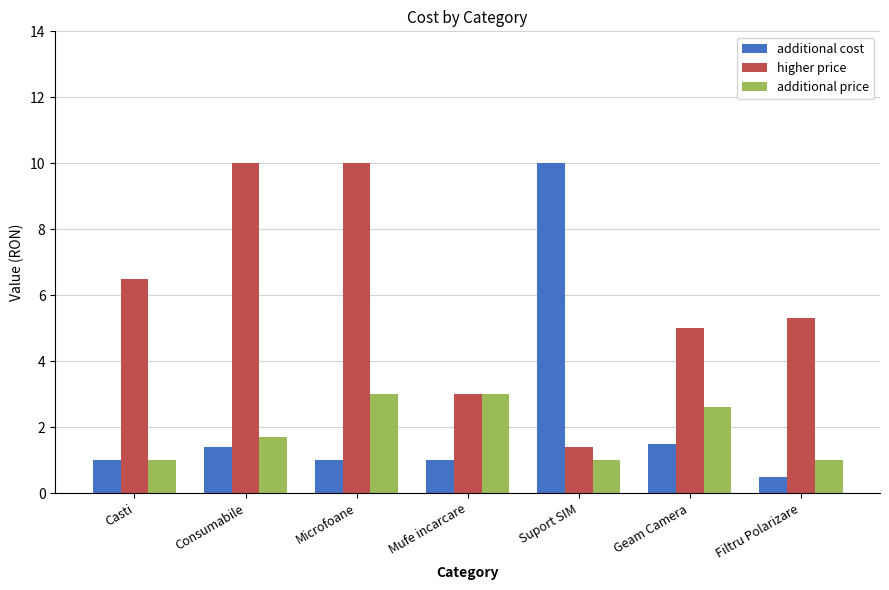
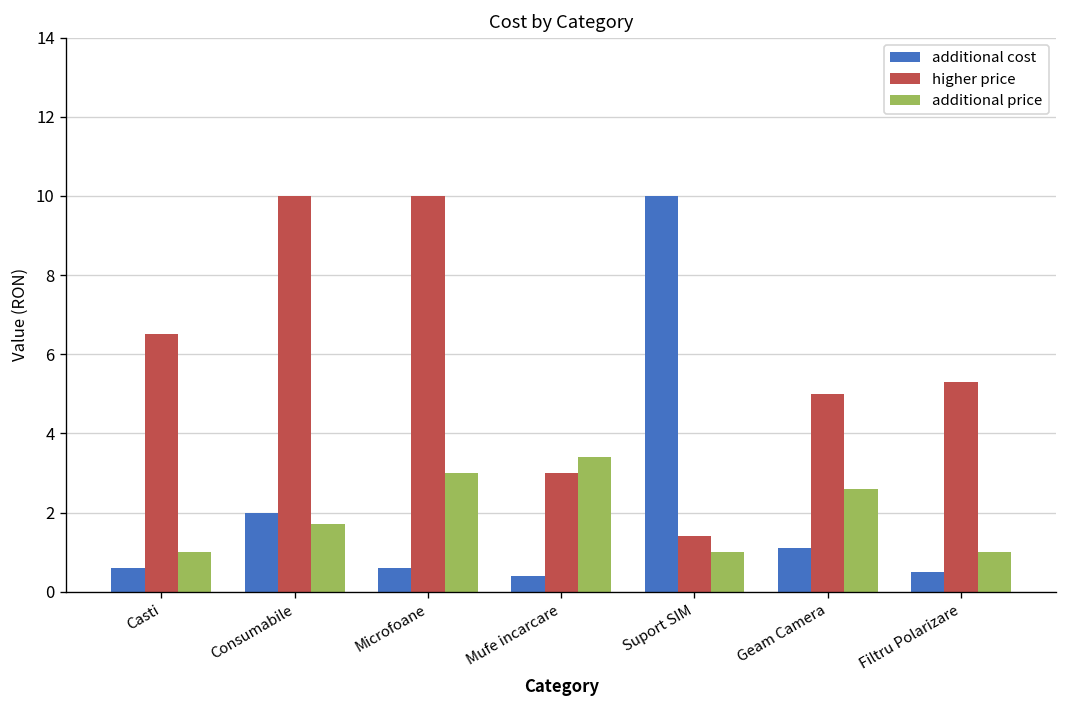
  {
    "additional cost": {
-     "Casti": 1.0,
-     "Consumabile": 1.4,
-     "Microfoane": 1.0,
-     "Mufe incarcare": 1.0,
+     "Casti": 0.6,
+     "Consumabile": 2.0,
+     "Microfoane": 0.6,
+     "Mufe incarcare": 0.4,
      "Suport SIM": 10.0,
-     "Geam Camera": 1.5,
+     "Geam Camera": 1.1,
      "Filtru Polarizare": 0.5
    },
    "higher price": {
      "Casti": 6.5,
      "Consumabile": 10.0,
      "Microfoane": 10.0,
      "Mufe incarcare": 3.0,
      "Suport SIM": 1.4,
      "Geam Camera": 5.0,
      "Filtru Polarizare": 5.3
    },
    "additional price": {
      "Casti": 1.0,
      "Consumabile": 1.7,
      "Microfoane": 3.0,
-     "Mufe incarcare": 3.0,
+     "Mufe incarcare": 3.4,
      "Suport SIM": 1.0,
      "Geam Camera": 2.6,
      "Filtru Polarizare": 1.0
    }
  }
